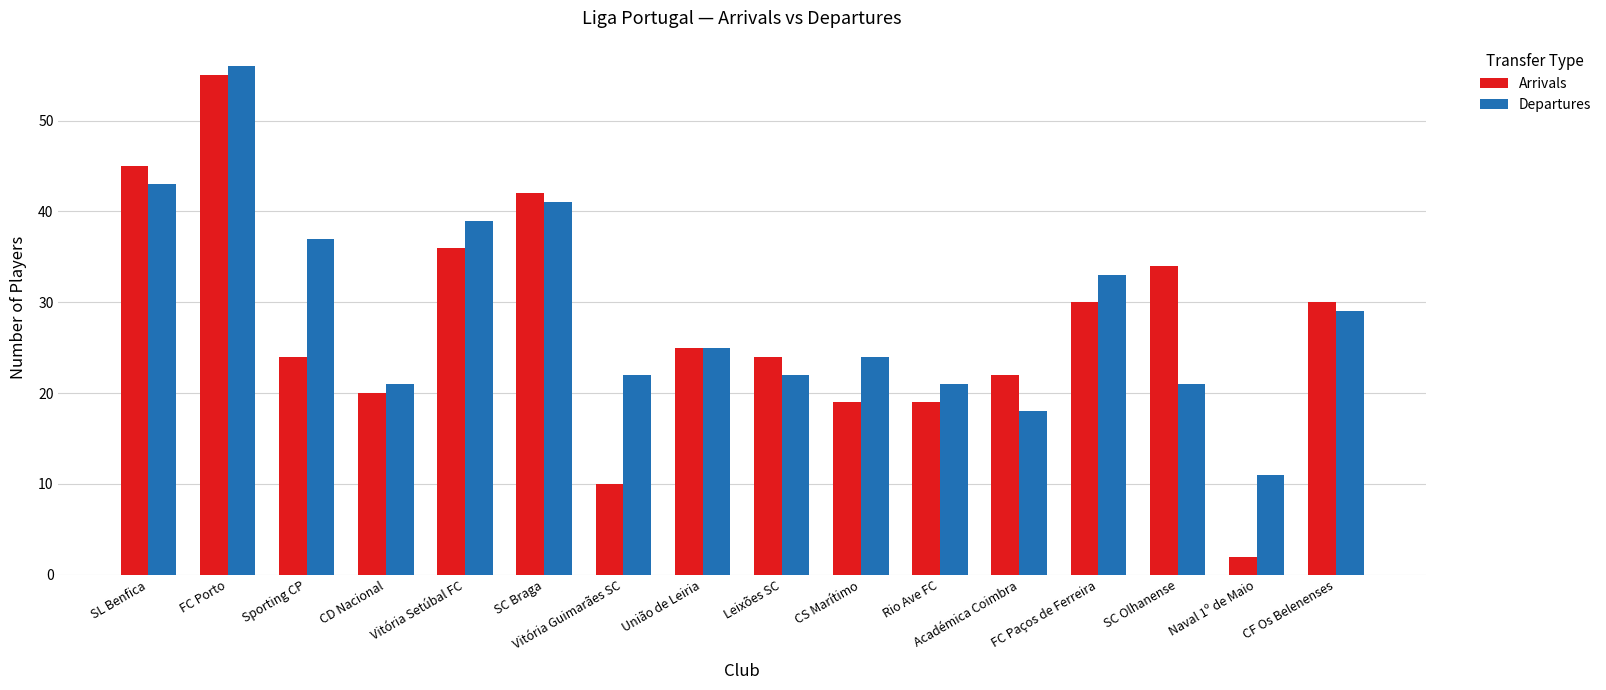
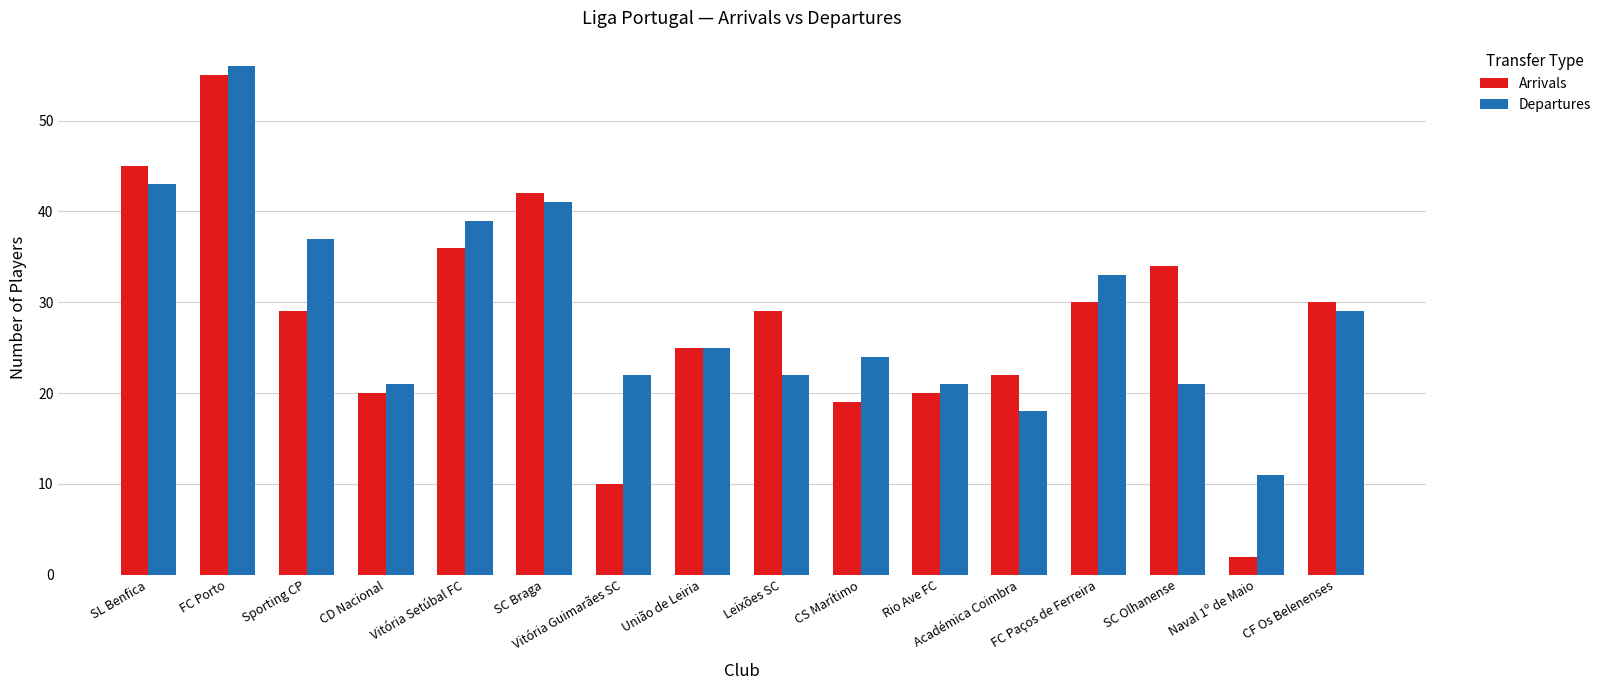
  {
    "Arrivals": {
      "SL Benfica": 45,
      "FC Porto": 55,
-     "Sporting CP": 24,
+     "Sporting CP": 29,
      "CD Nacional": 20,
      "Vitória Setúbal FC": 36,
      "SC Braga": 42,
      "Vitória Guimarães SC": 10,
      "União de Leiria": 25,
-     "Leixões SC": 24,
+     "Leixões SC": 29,
      "CS Marítimo": 19,
-     "Rio Ave FC": 19,
+     "Rio Ave FC": 20,
      "Académica Coimbra": 22,
      "FC Paços de Ferreira": 30,
      "SC Olhanense": 34,
      "Naval 1º de Maio": 2,
      "CF Os Belenenses": 30
    },
    "Departures": {
      "SL Benfica": 43,
      "FC Porto": 56,
      "Sporting CP": 37,
      "CD Nacional": 21,
      "Vitória Setúbal FC": 39,
      "SC Braga": 41,
      "Vitória Guimarães SC": 22,
      "União de Leiria": 25,
      "Leixões SC": 22,
      "CS Marítimo": 24,
      "Rio Ave FC": 21,
      "Académica Coimbra": 18,
      "FC Paços de Ferreira": 33,
      "SC Olhanense": 21,
      "Naval 1º de Maio": 11,
      "CF Os Belenenses": 29
    }
  }
